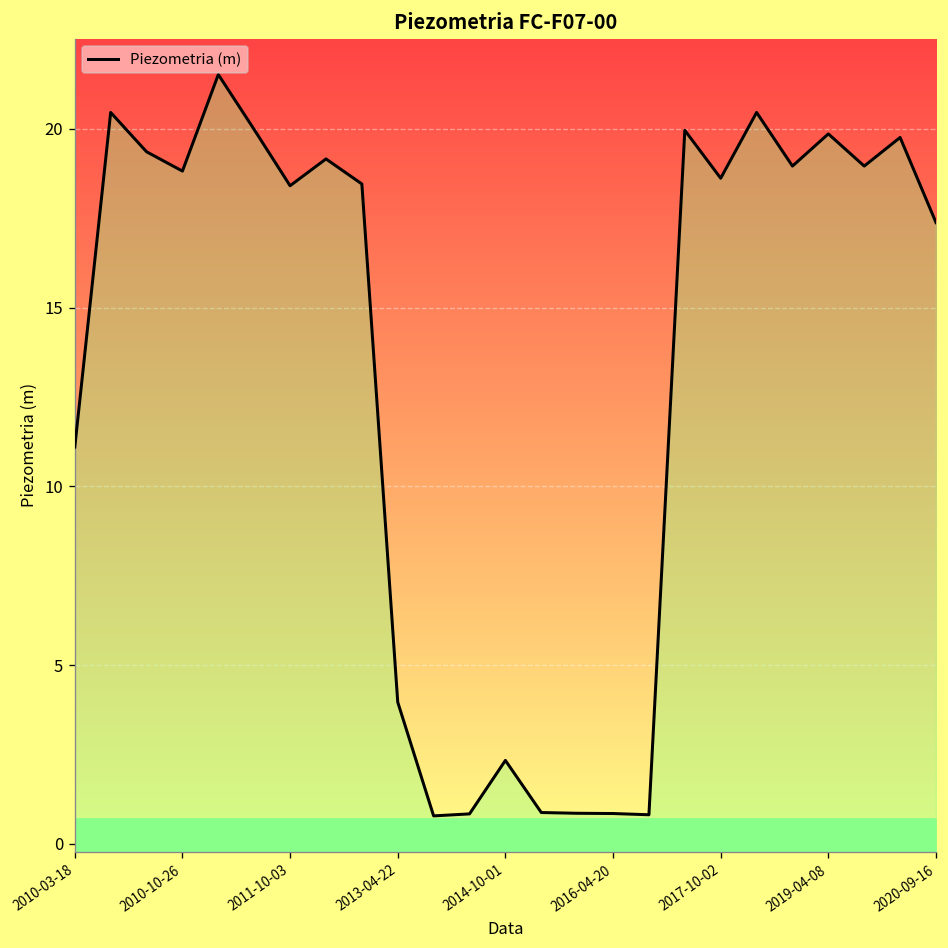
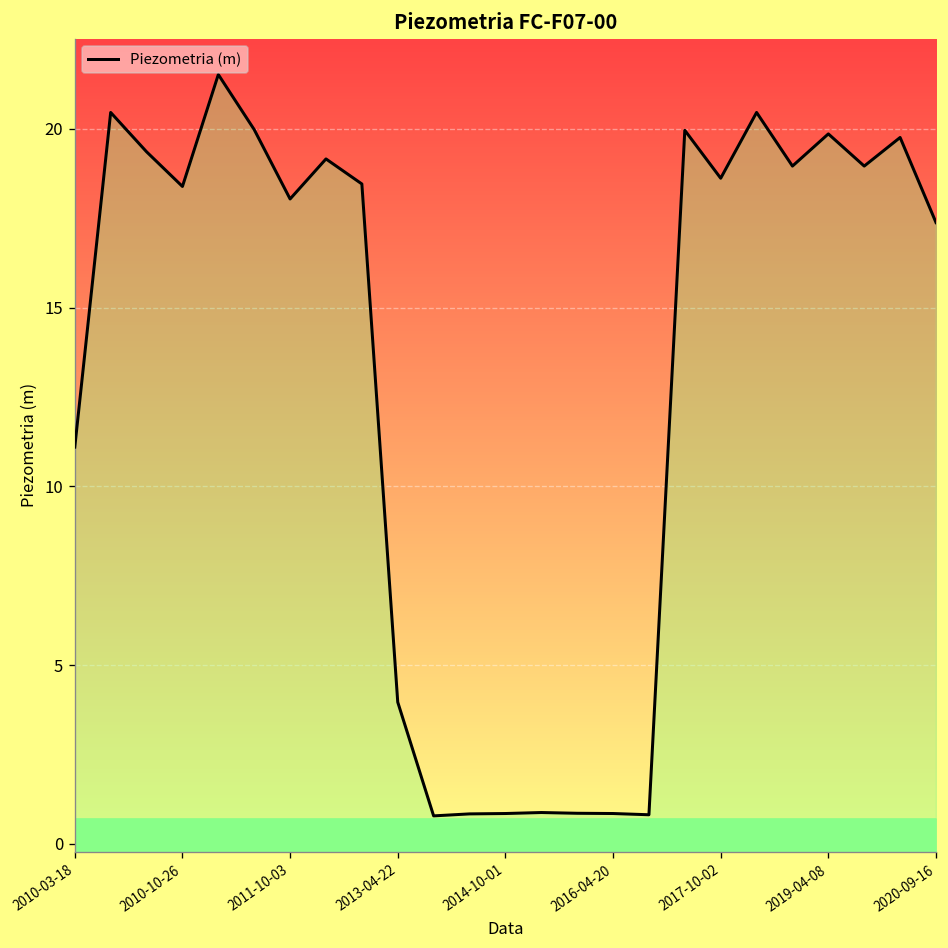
  {
    "Piezometria (m)": {
      "2010-03-18": 11.1,
-     "2010-10-26": 18.8,
-     "2011-10-03": 18.4,
+     "2010-10-26": 18.4,
+     "2011-10-03": 18.0,
      "2013-04-22": 4.0,
-     "2014-10-01": 2.3,
+     "2014-10-01": 0.9,
      "2016-04-20": 0.9,
      "2017-10-02": 18.6,
      "2019-04-08": 19.9,
      "2020-09-16": 17.4
    }
  }
